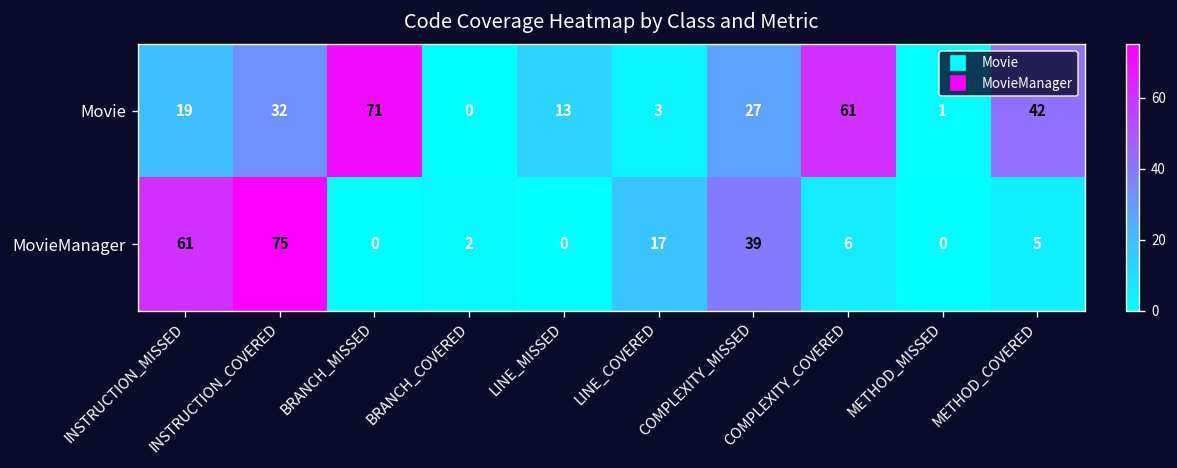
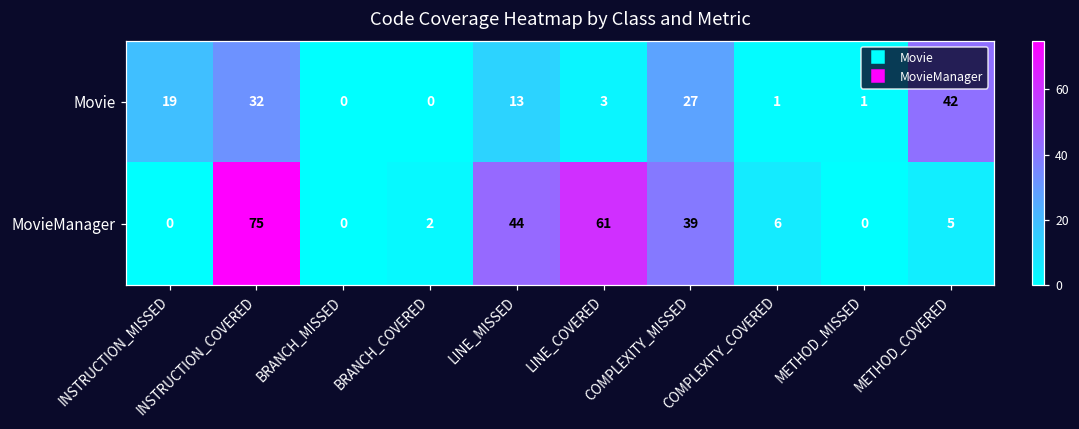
  {
    "Movie": {
      "INSTRUCTION_MISSED": 19,
      "INSTRUCTION_COVERED": 32,
-     "BRANCH_MISSED": 71,
+     "BRANCH_MISSED": 0,
      "BRANCH_COVERED": 0,
      "LINE_MISSED": 13,
      "LINE_COVERED": 3,
      "COMPLEXITY_MISSED": 27,
-     "COMPLEXITY_COVERED": 61,
+     "COMPLEXITY_COVERED": 1,
      "METHOD_MISSED": 1,
      "METHOD_COVERED": 42
    },
    "MovieManager": {
-     "INSTRUCTION_MISSED": 61,
+     "INSTRUCTION_MISSED": 0,
      "INSTRUCTION_COVERED": 75,
      "BRANCH_MISSED": 0,
      "BRANCH_COVERED": 2,
-     "LINE_MISSED": 0,
-     "LINE_COVERED": 17,
+     "LINE_MISSED": 44,
+     "LINE_COVERED": 61,
      "COMPLEXITY_MISSED": 39,
      "COMPLEXITY_COVERED": 6,
      "METHOD_MISSED": 0,
      "METHOD_COVERED": 5
    }
  }
